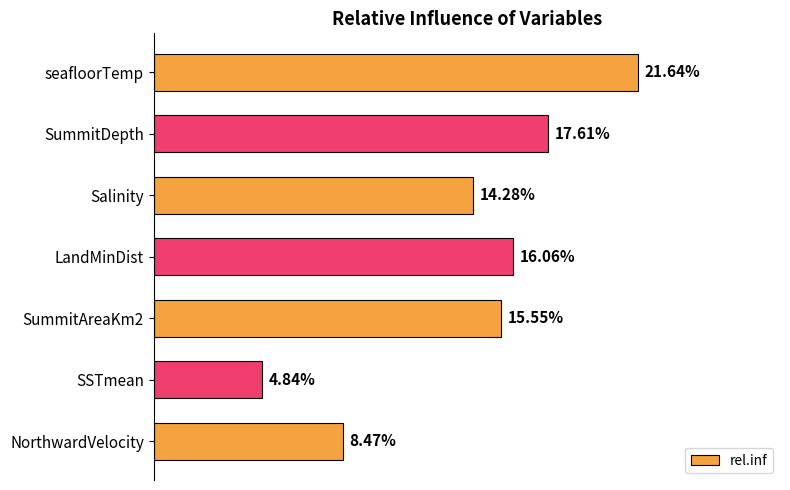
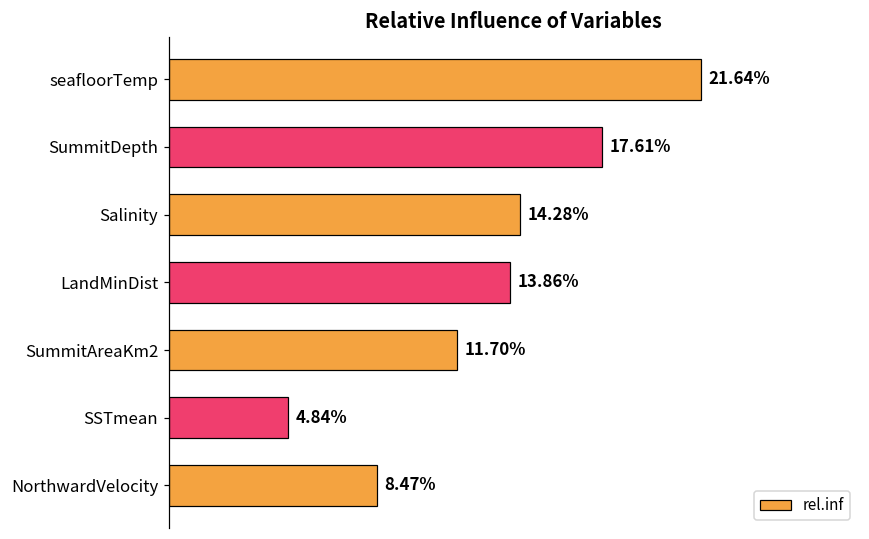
  {
    "seafloorTemp": "21.64%",
    "SummitDepth": "17.61%",
    "Salinity": "14.28%",
-   "LandMinDist": "16.06%",
-   "SummitAreaKm2": "15.55%",
+   "LandMinDist": "13.86%",
+   "SummitAreaKm2": "11.70%",
    "SSTmean": "4.84%",
    "NorthwardVelocity": "8.47%"
  }
